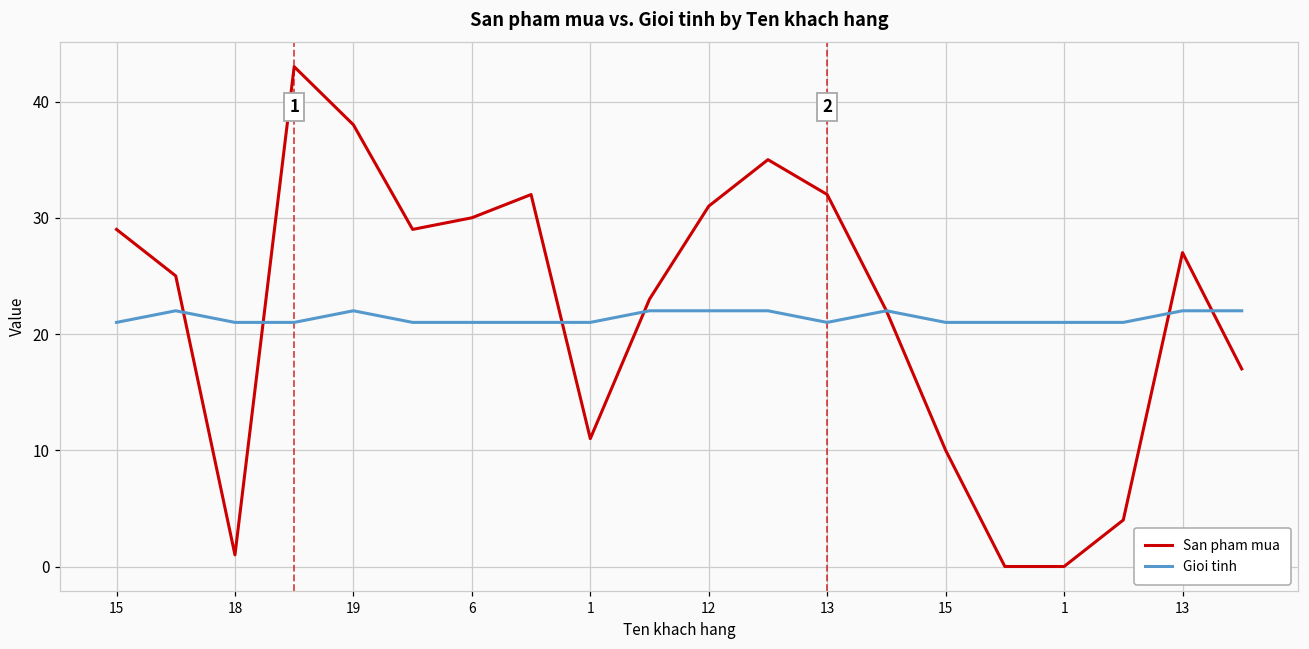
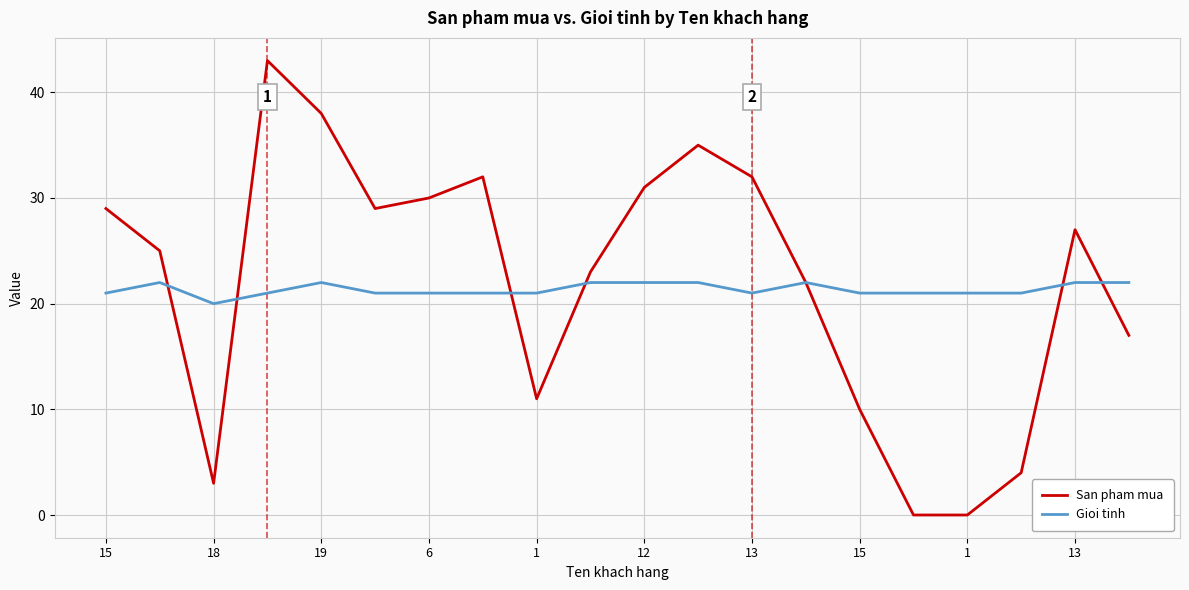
  {
    "San pham mua": {
-     "18": 1,
+     "18": 3,
      "6": 30,
      "12": 31
    },
    "Gioi tinh": {
-     "18": 21,
+     "18": 20,
      "6": 21,
      "12": 22
    }
  }
